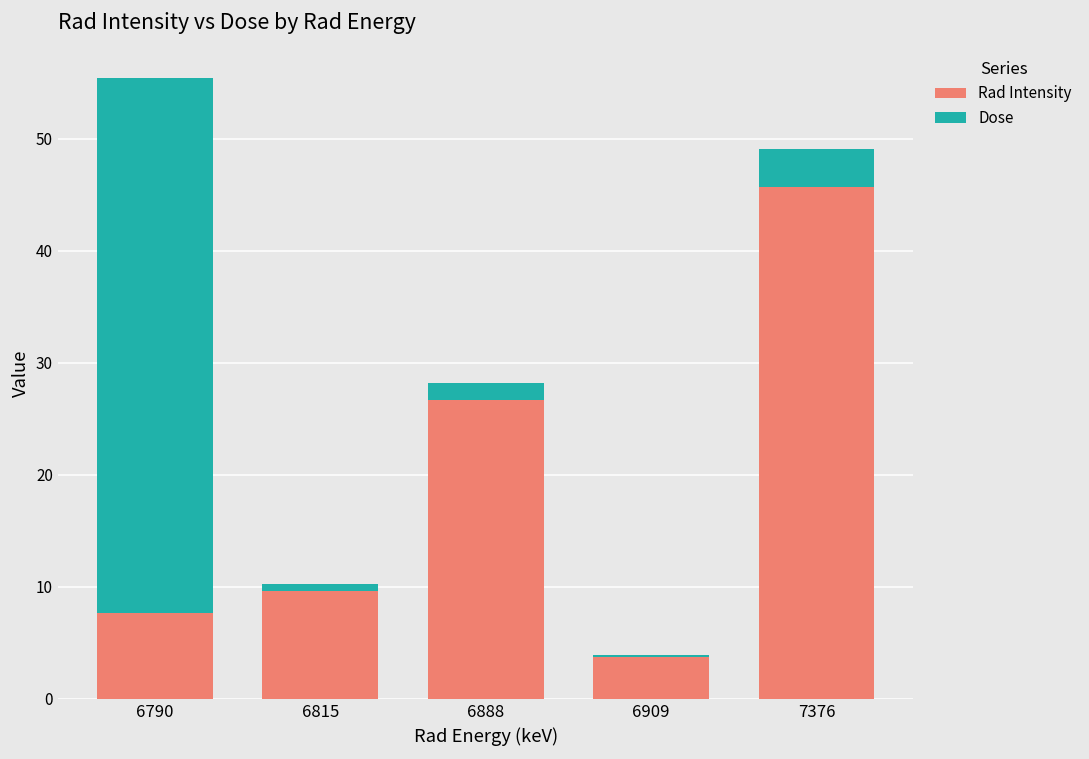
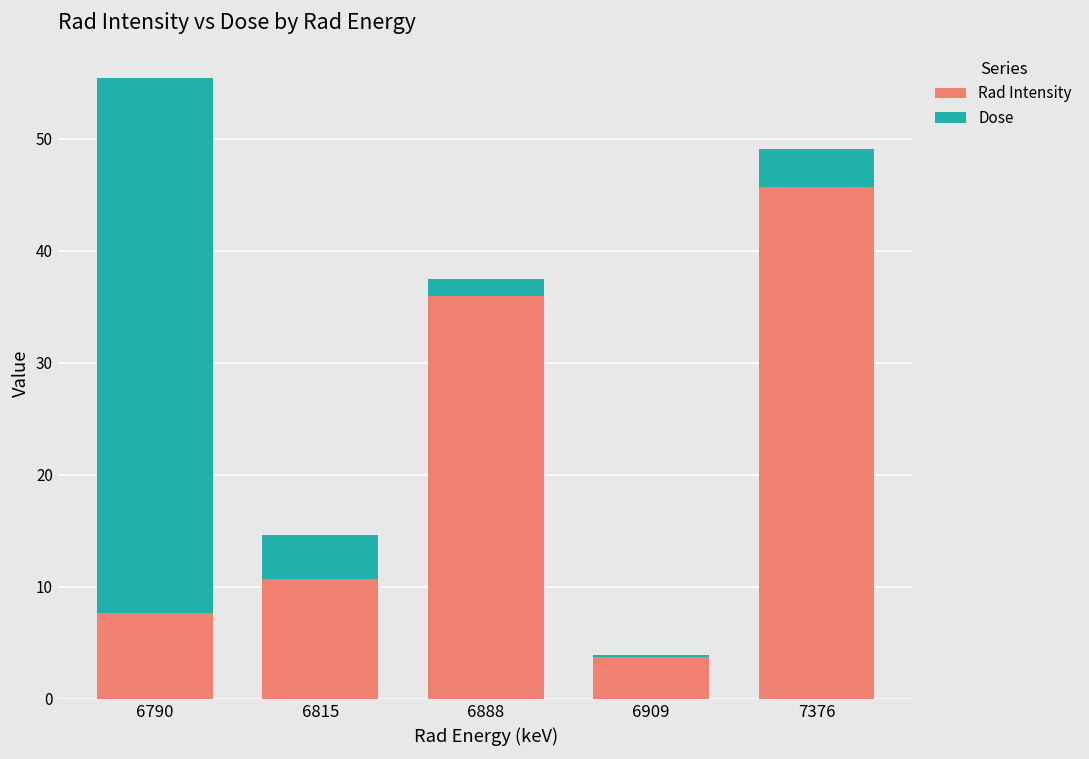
  {
    "Rad Intensity": {
      "6790": 7.7,
-     "6815": 9.6,
-     "6888": 26.7,
+     "6815": 10.7,
+     "6888": 36.0,
      "6909": 3.7,
      "7376": 45.7
    },
    "Dose": {
      "6790": 47.7,
-     "6815": 0.6,
+     "6815": 4.0,
      "6888": 1.5,
      "6909": 0.3,
      "7376": 3.4
    }
  }
